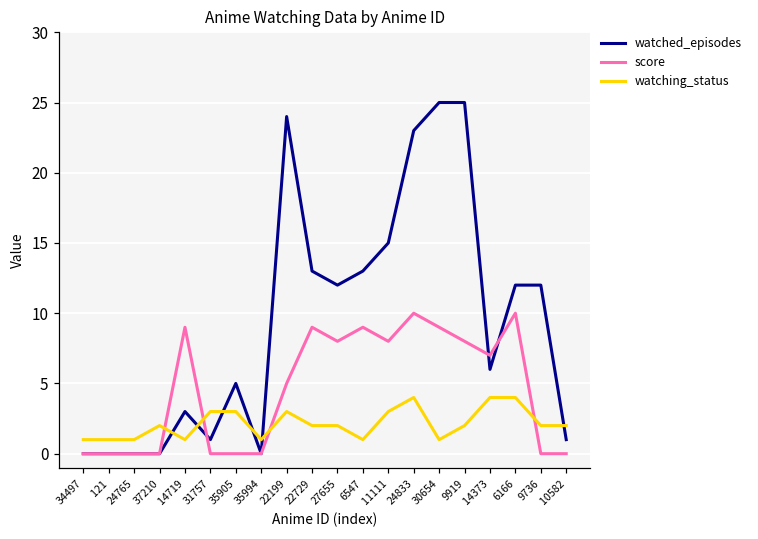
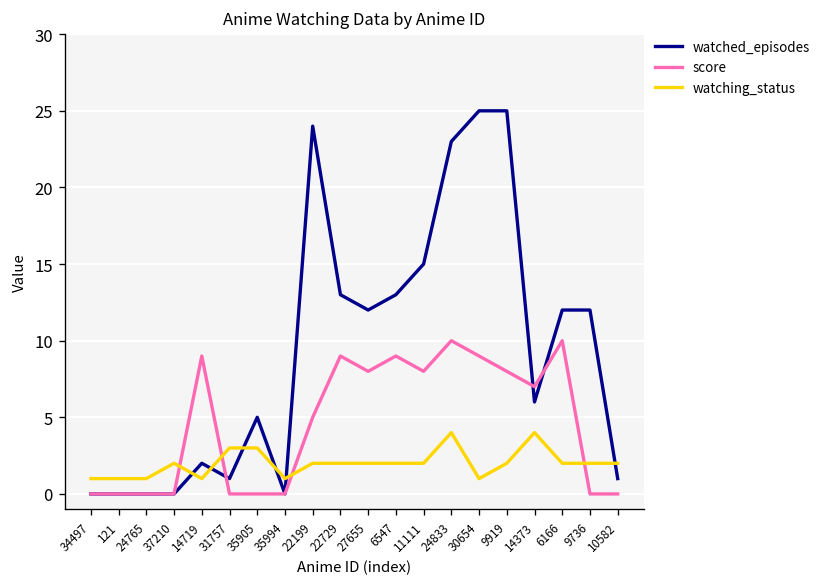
  {
    "watched_episodes": {
-     "14719": 3,
+     "14719": 2,
      "31757": 1,
      "35905": 5,
      "22199": 24,
      "22729": 13,
      "27655": 12,
      "6547": 13,
      "11111": 15,
      "24833": 23,
      "30654": 25,
      "9919": 25,
      "14373": 6,
      "6166": 12,
      "9736": 12,
      "10582": 1
    },
    "score": {
      "14719": 9,
      "31757": 0,
      "35905": 0,
      "22199": 5,
      "22729": 9,
      "27655": 8,
      "6547": 9,
      "11111": 8,
      "24833": 10,
      "30654": 9,
      "9919": 8,
      "14373": 7,
      "6166": 10,
      "9736": 0,
      "10582": 0
    },
    "watching_status": {
      "34497": 1,
      "121": 1,
      "24765": 1,
      "37210": 2,
      "14719": 1,
      "31757": 3,
      "35905": 3,
      "35994": 1,
-     "22199": 3,
+     "22199": 2,
      "22729": 2,
      "27655": 2,
-     "6547": 1,
-     "11111": 3,
+     "6547": 2,
+     "11111": 2,
      "24833": 4,
      "30654": 1,
      "9919": 2,
      "14373": 4,
-     "6166": 4,
+     "6166": 2,
      "9736": 2,
      "10582": 2
    }
  }
